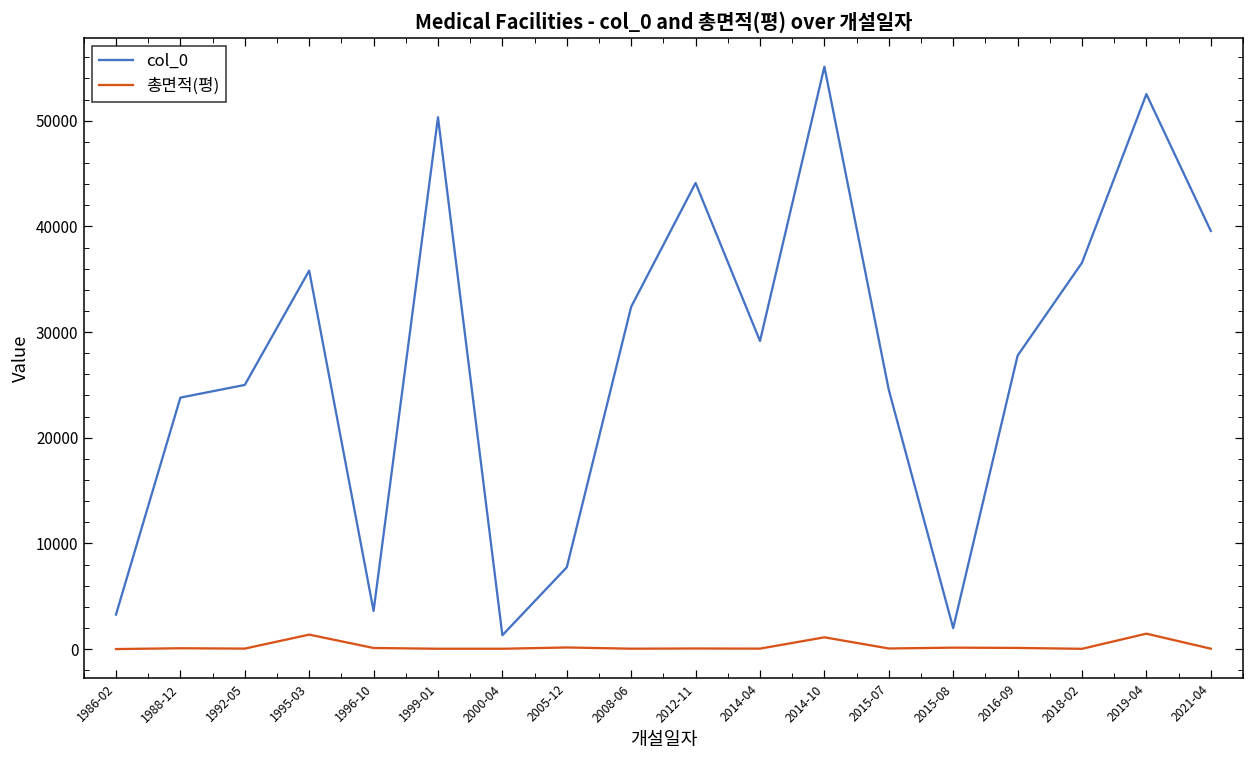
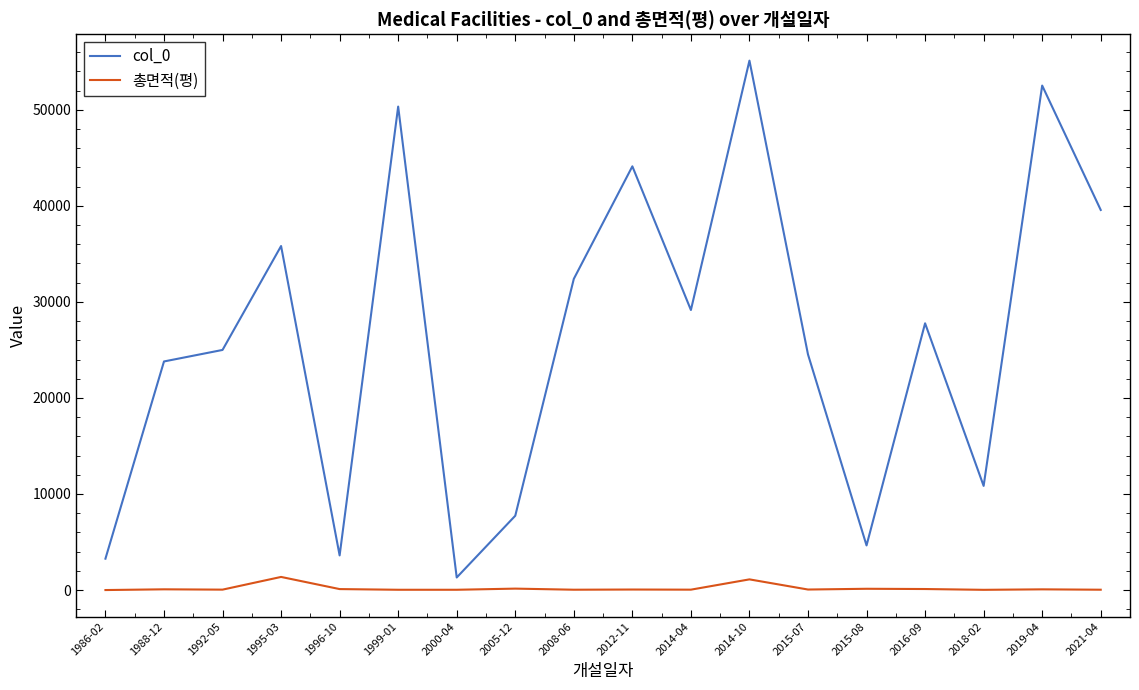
  {
    "col_0": {
      "1986-02": 3000,
      "1988-12": 24000,
      "1992-05": 25000,
      "1995-03": 36000,
      "1996-10": 4000,
      "1999-01": 50000,
      "2000-04": 1000,
      "2005-12": 8000,
      "2008-06": 32000,
      "2012-11": 44000,
      "2014-04": 29000,
      "2014-10": 55000,
      "2015-07": 25000,
-     "2015-08": 2000,
+     "2015-08": 5000,
      "2016-09": 28000,
-     "2018-02": 37000,
+     "2018-02": 11000,
      "2019-04": 53000,
      "2021-04": 40000
    },
    "총면적(평)": {
      "1986-02": 0,
      "1988-12": 0,
      "1992-05": 0,
      "1995-03": 1000,
      "1996-10": 0,
      "1999-01": 0,
      "2000-04": 0,
      "2005-12": 0,
      "2008-06": 0,
      "2012-11": 0,
      "2014-04": 0,
      "2014-10": 1000,
      "2015-07": 0,
      "2015-08": 0,
      "2016-09": 0,
      "2018-02": 0,
-     "2019-04": 1000,
+     "2019-04": 0,
      "2021-04": 0
    }
  }
